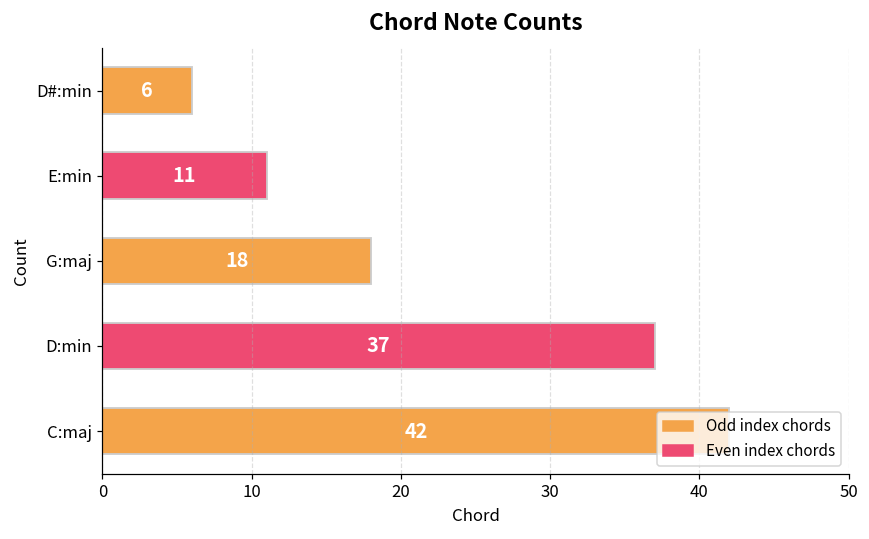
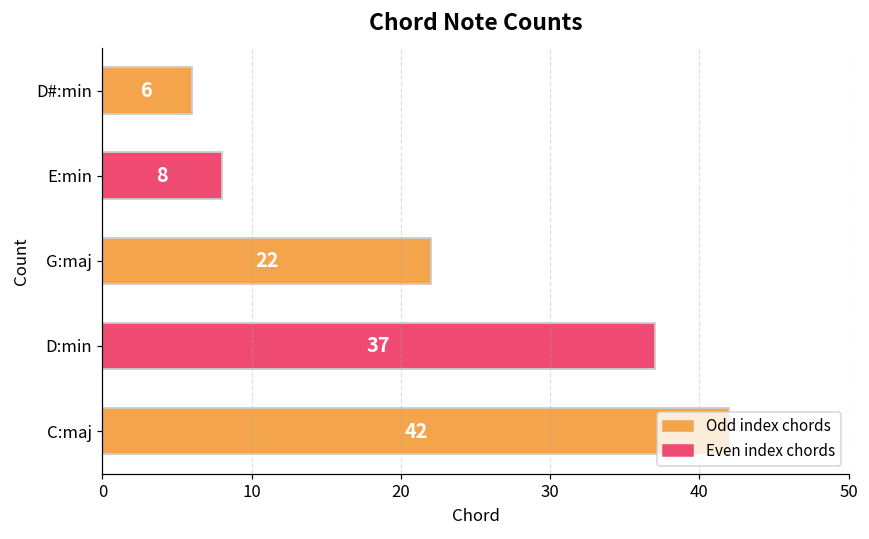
  {
    "D#:min": 6,
-   "E:min": 11,
-   "G:maj": 18,
+   "E:min": 8,
+   "G:maj": 22,
    "D:min": 37
  }
